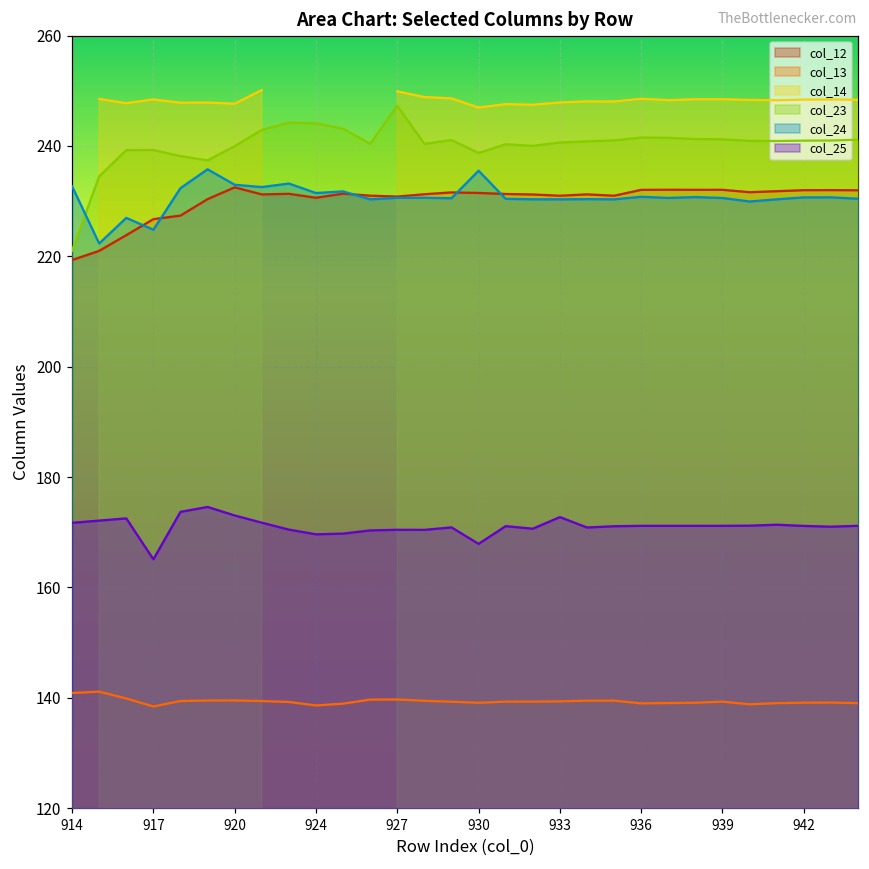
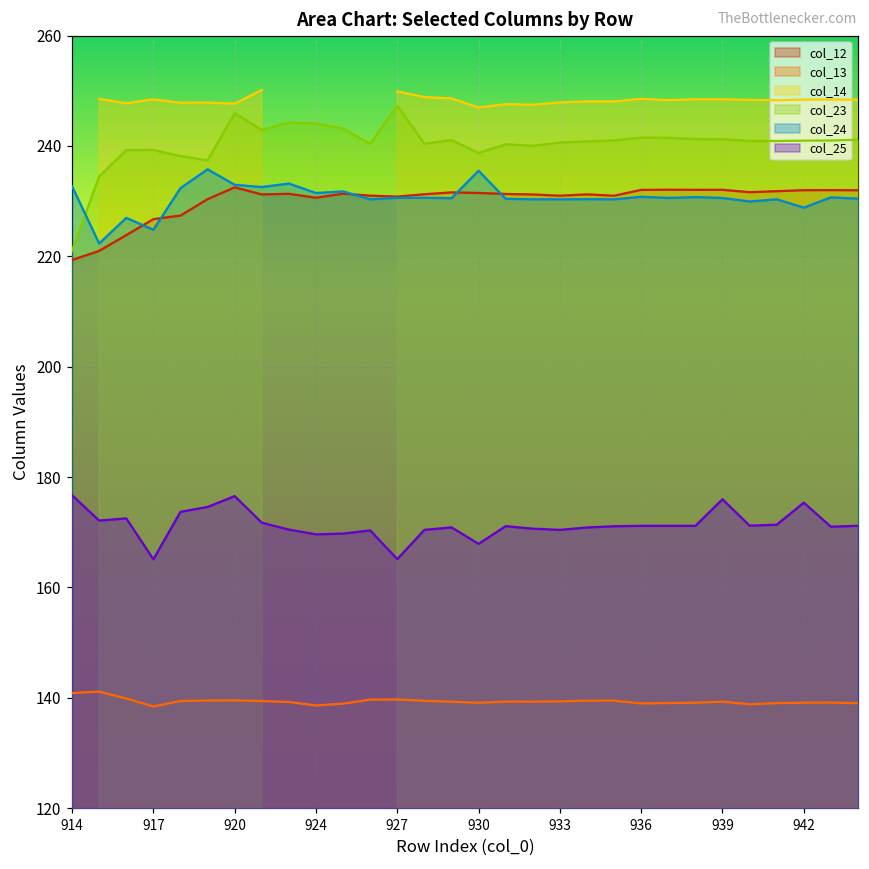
  {
    "col_23": {
      "914": 221,
      "917": 239,
-     "920": 240,
+     "920": 246,
      "924": 244,
      "927": 247,
      "930": 239,
      "933": 241,
      "936": 242,
      "939": 241
    },
    "col_24": {
      "914": 233,
      "917": 225,
      "924": 231,
      "930": 236,
      "933": 230,
      "936": 231,
      "939": 231,
-     "942": 231
+     "942": 229
    },
    "col_25": {
-     "914": 172,
+     "914": 177,
      "917": 165,
-     "920": 173,
+     "920": 177,
      "924": 170,
-     "927": 170,
+     "927": 165,
      "930": 168,
-     "933": 173,
+     "933": 170,
      "936": 171,
-     "939": 171,
-     "942": 171
+     "939": 176,
+     "942": 175
    }
  }
